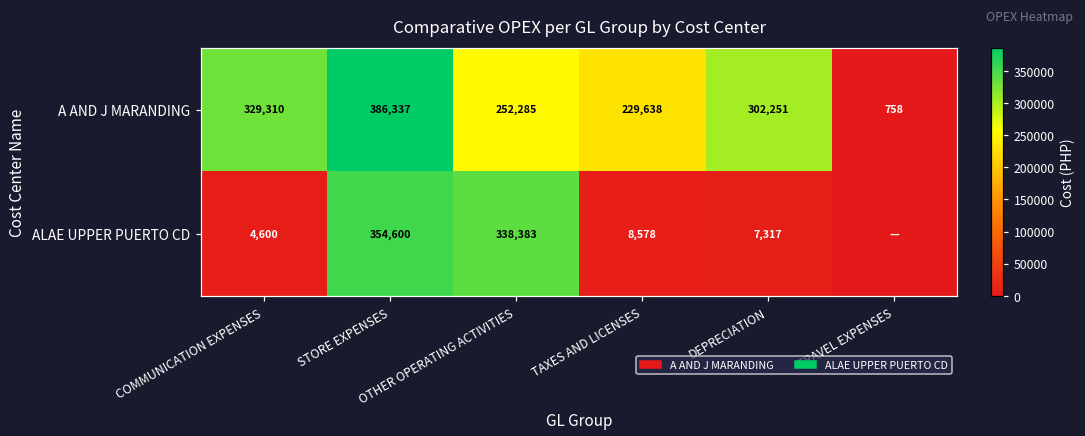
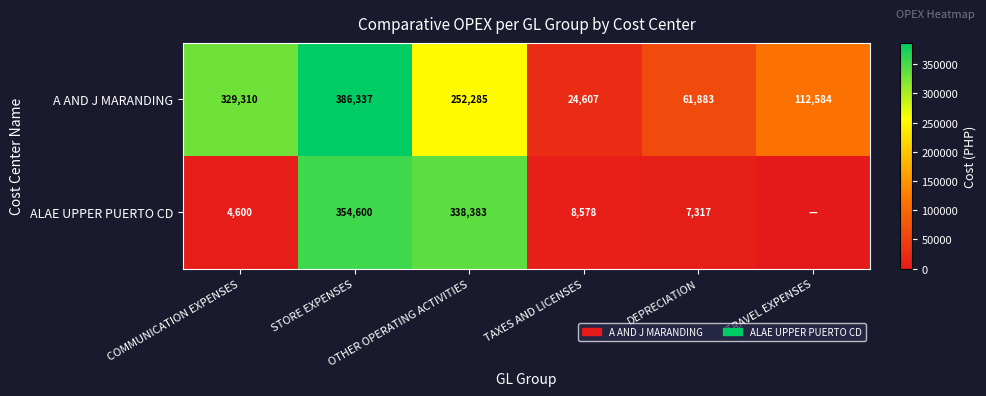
  {
    "A AND J MARANDING": {
      "COMMUNICATION EXPENSES": "329,310",
      "STORE EXPENSES": "386,337",
      "OTHER OPERATING ACTIVITIES": "252,285",
-     "TAXES AND LICENSES": "229,638",
-     "DEPRECIATION": "302,251",
-     "TRAVEL EXPENSES": "758"
+     "TAXES AND LICENSES": "24,607",
+     "DEPRECIATION": "61,883",
+     "TRAVEL EXPENSES": "112,584"
    },
    "ALAE UPPER PUERTO CD": {
      "COMMUNICATION EXPENSES": "4,600",
      "STORE EXPENSES": "354,600",
      "OTHER OPERATING ACTIVITIES": "338,383",
      "TAXES AND LICENSES": "8,578",
      "DEPRECIATION": "7,317"
    }
  }
